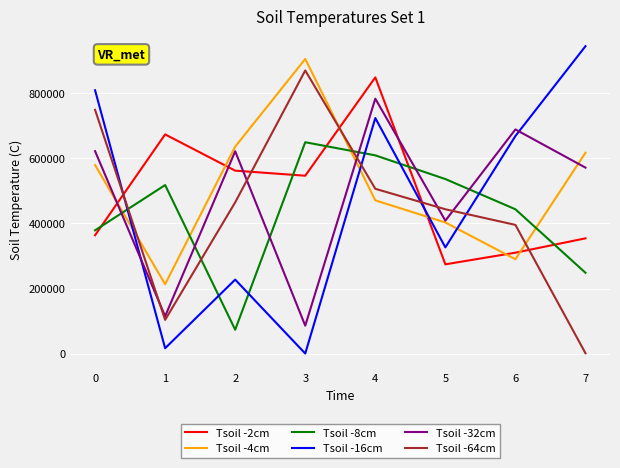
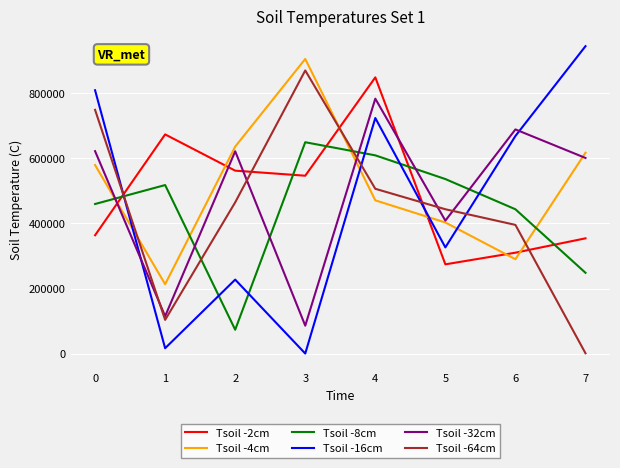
  {
    "Tsoil -2cm": {
      "0": 360000,
      "1": 670000,
      "2": 560000,
      "3": 550000,
      "4": 850000,
      "5": 270000,
      "6": 310000,
      "7": 350000
    },
    "Tsoil -4cm": {
      "0": 580000,
      "1": 210000,
      "2": 640000,
      "3": 900000,
      "4": 470000,
      "6": 290000,
      "7": 620000
    },
    "Tsoil -8cm": {
-     "0": 380000,
+     "0": 460000,
      "1": 520000,
      "2": 70000,
      "3": 650000,
      "4": 610000,
      "5": 540000,
      "6": 440000,
      "7": 250000
    },
    "Tsoil -16cm": {
      "0": 810000,
      "1": 20000,
      "2": 230000,
      "3": 0,
      "4": 720000,
      "5": 330000,
      "6": 670000,
      "7": 940000
    },
    "Tsoil -32cm": {
      "0": 620000,
      "1": 110000,
      "2": 620000,
      "3": 90000,
      "4": 780000,
      "6": 690000,
-     "7": 570000
+     "7": 600000
    },
    "Tsoil -64cm": {
      "0": 750000,
      "1": 100000,
      "2": 460000,
      "3": 870000,
      "4": 510000,
      "5": 440000,
      "6": 400000,
      "7": 0
    }
  }
